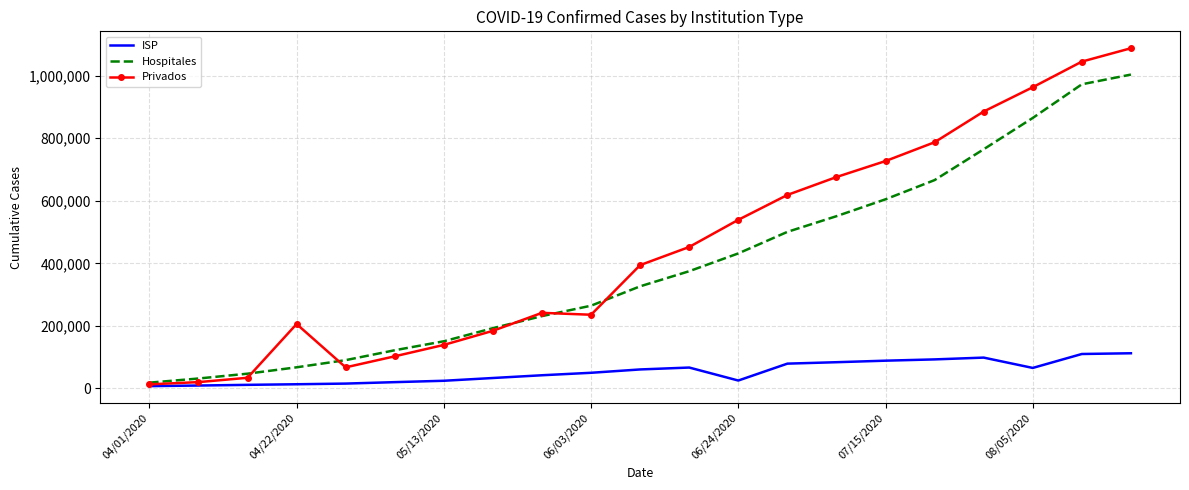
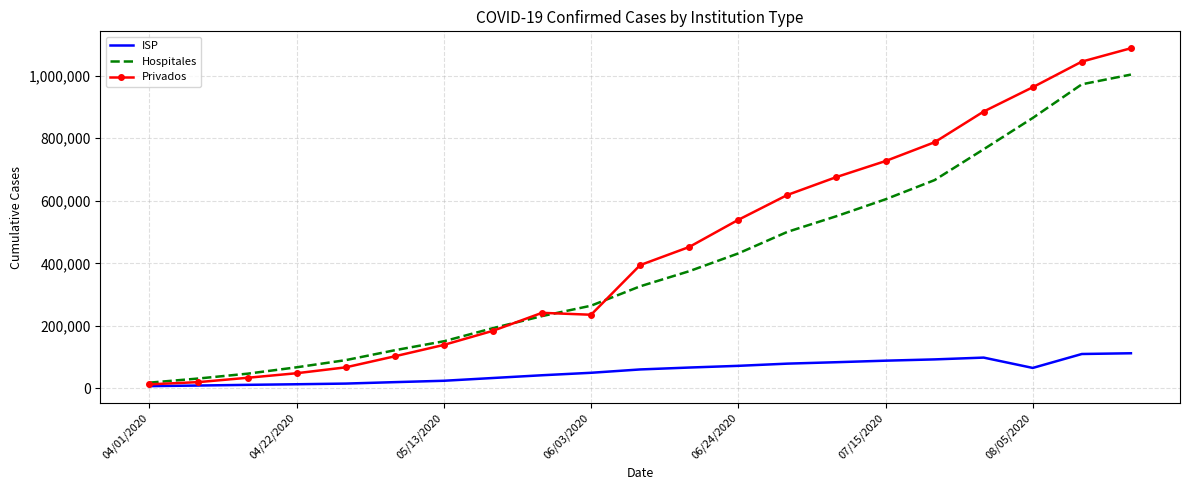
  {
    "ISP": {
      "04/22/2020": "10,000",
      "05/13/2020": "20,000",
      "06/03/2020": "50,000",
-     "06/24/2020": "20,000",
+     "06/24/2020": "70,000",
      "07/15/2020": "90,000",
      "08/05/2020": "70,000"
    },
    "Hospitales": {
      "04/22/2020": "70,000",
      "05/13/2020": "150,000",
      "06/03/2020": "260,000",
      "06/24/2020": "430,000",
      "07/15/2020": "600,000",
      "08/05/2020": "870,000"
    },
    "Privados": {
-     "04/22/2020": "210,000",
+     "04/22/2020": "50,000",
      "05/13/2020": "140,000",
      "06/03/2020": "240,000",
      "06/24/2020": "540,000",
      "07/15/2020": "730,000",
      "08/05/2020": "960,000"
    }
  }
